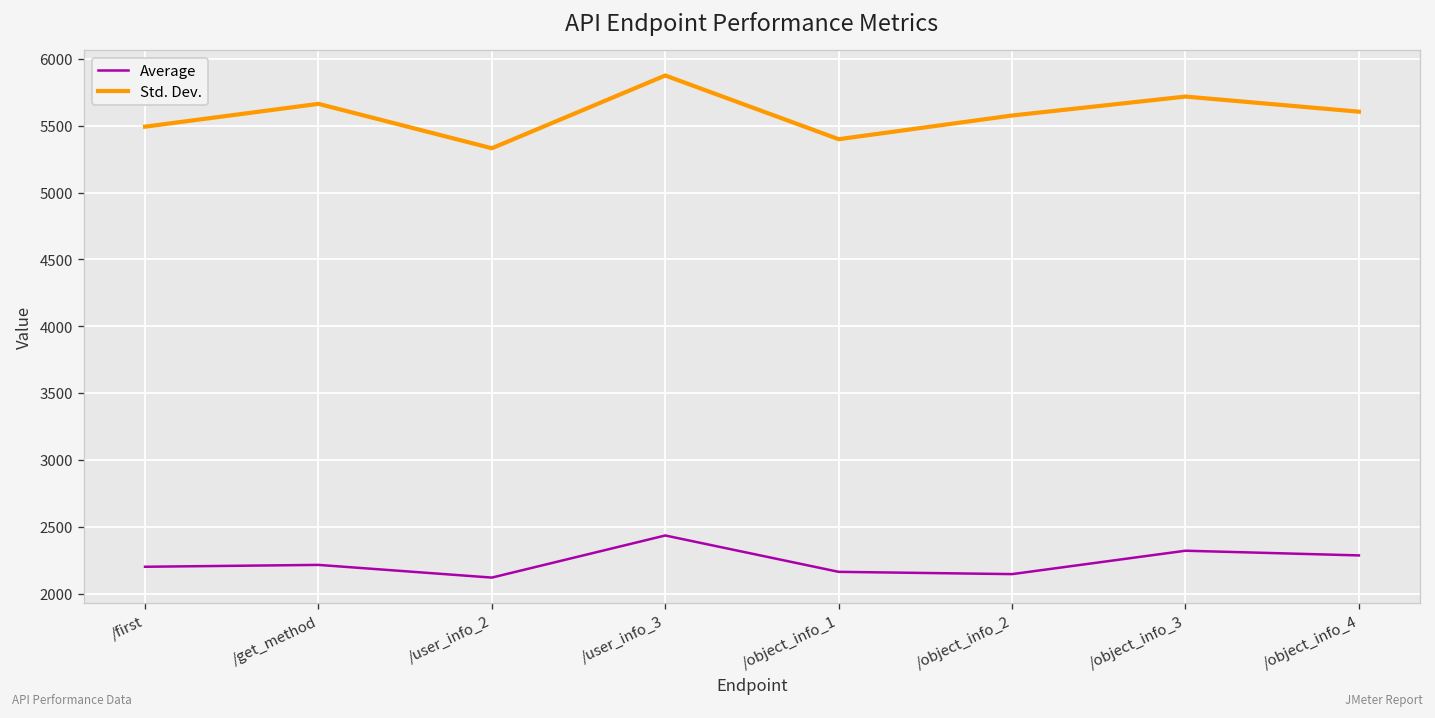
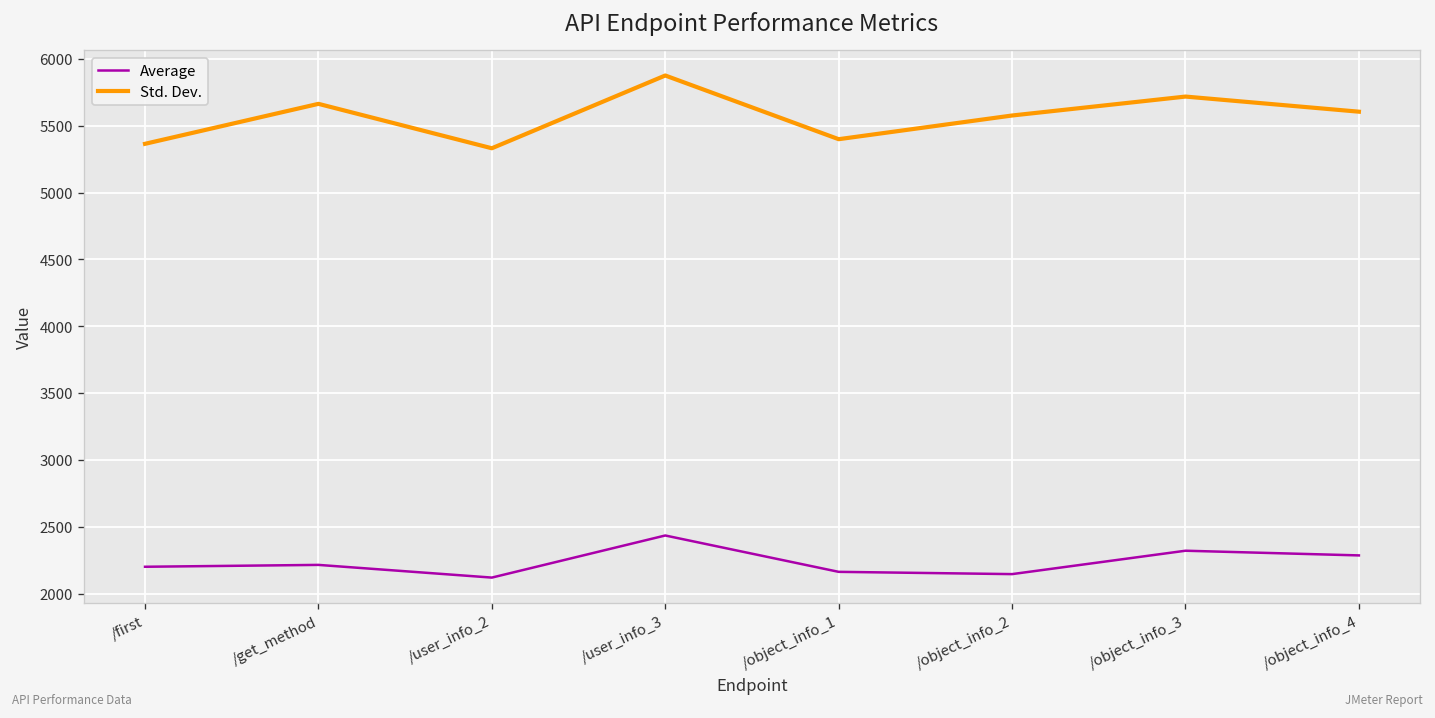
  {
    "Average": {
      "/first": 2200,
      "/get_method": 2220,
      "/user_info_2": 2120,
      "/user_info_3": 2440,
      "/object_info_1": 2160,
      "/object_info_2": 2150,
      "/object_info_3": 2320,
      "/object_info_4": 2290
    },
    "Std. Dev.": {
-     "/first": 5490,
+     "/first": 5370,
      "/get_method": 5660,
      "/user_info_2": 5330,
      "/user_info_3": 5880,
      "/object_info_1": 5400,
      "/object_info_2": 5580,
      "/object_info_3": 5720,
      "/object_info_4": 5610
    }
  }
